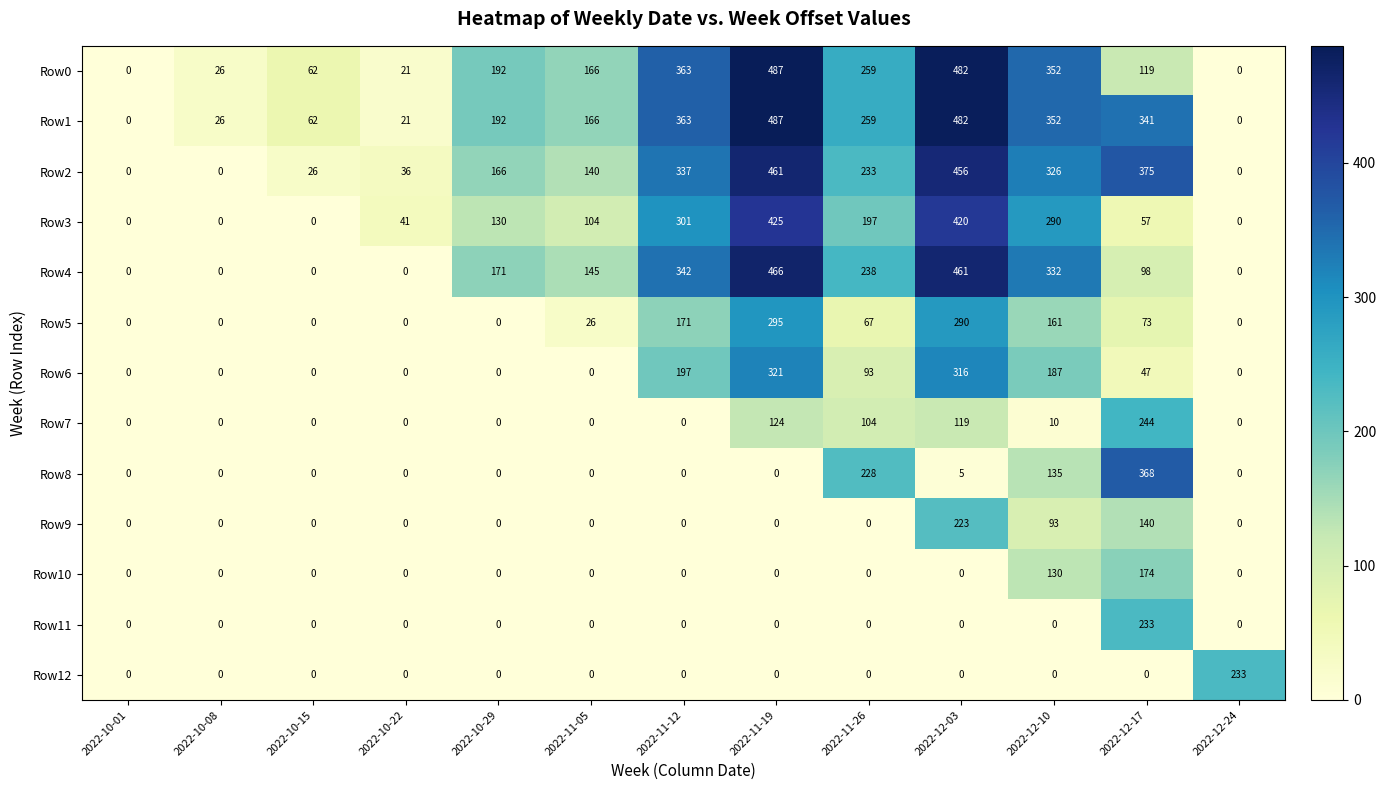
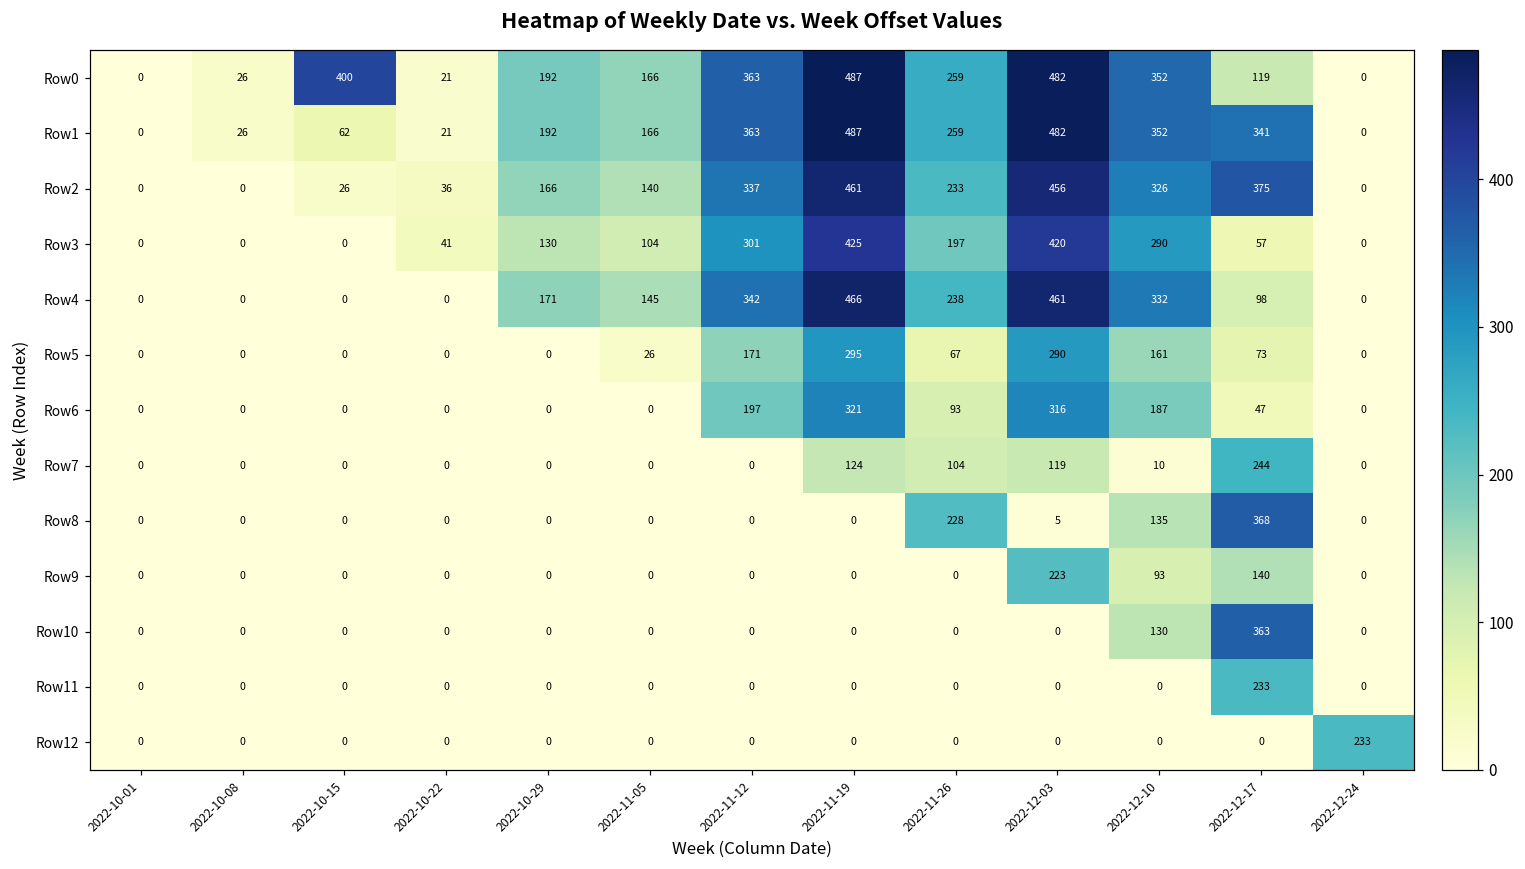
  {
    "Row0": {
      "2022-10-01": 0,
      "2022-10-08": 26,
-     "2022-10-15": 62,
+     "2022-10-15": 400,
      "2022-10-22": 21,
      "2022-10-29": 192,
      "2022-11-05": 166,
      "2022-11-12": 363,
      "2022-11-19": 487,
      "2022-11-26": 259,
      "2022-12-03": 482,
      "2022-12-10": 352,
      "2022-12-17": 119,
      "2022-12-24": 0
    },
    "Row1": {
      "2022-10-01": 0,
      "2022-10-08": 26,
      "2022-10-15": 62,
      "2022-10-22": 21,
      "2022-10-29": 192,
      "2022-11-05": 166,
      "2022-11-12": 363,
      "2022-11-19": 487,
      "2022-11-26": 259,
      "2022-12-03": 482,
      "2022-12-10": 352,
      "2022-12-17": 341,
      "2022-12-24": 0
    },
    "Row2": {
      "2022-10-01": 0,
      "2022-10-08": 0,
      "2022-10-15": 26,
      "2022-10-22": 36,
      "2022-10-29": 166,
      "2022-11-05": 140,
      "2022-11-12": 337,
      "2022-11-19": 461,
      "2022-11-26": 233,
      "2022-12-03": 456,
      "2022-12-10": 326,
      "2022-12-17": 375,
      "2022-12-24": 0
    },
    "Row3": {
      "2022-10-01": 0,
      "2022-10-08": 0,
      "2022-10-15": 0,
      "2022-10-22": 41,
      "2022-10-29": 130,
      "2022-11-05": 104,
      "2022-11-12": 301,
      "2022-11-19": 425,
      "2022-11-26": 197,
      "2022-12-03": 420,
      "2022-12-10": 290,
      "2022-12-17": 57,
      "2022-12-24": 0
    },
    "Row4": {
      "2022-10-01": 0,
      "2022-10-08": 0,
      "2022-10-15": 0,
      "2022-10-22": 0,
      "2022-10-29": 171,
      "2022-11-05": 145,
      "2022-11-12": 342,
      "2022-11-19": 466,
      "2022-11-26": 238,
      "2022-12-03": 461,
      "2022-12-10": 332,
      "2022-12-17": 98,
      "2022-12-24": 0
    },
    "Row5": {
      "2022-10-01": 0,
      "2022-10-08": 0,
      "2022-10-15": 0,
      "2022-10-22": 0,
      "2022-10-29": 0,
      "2022-11-05": 26,
      "2022-11-12": 171,
      "2022-11-19": 295,
      "2022-11-26": 67,
      "2022-12-03": 290,
      "2022-12-10": 161,
      "2022-12-17": 73,
      "2022-12-24": 0
    },
    "Row6": {
      "2022-10-01": 0,
      "2022-10-08": 0,
      "2022-10-15": 0,
      "2022-10-22": 0,
      "2022-10-29": 0,
      "2022-11-05": 0,
      "2022-11-12": 197,
      "2022-11-19": 321,
      "2022-11-26": 93,
      "2022-12-03": 316,
      "2022-12-10": 187,
      "2022-12-17": 47,
      "2022-12-24": 0
    },
    "Row7": {
      "2022-10-01": 0,
      "2022-10-08": 0,
      "2022-10-15": 0,
      "2022-10-22": 0,
      "2022-10-29": 0,
      "2022-11-05": 0,
      "2022-11-12": 0,
      "2022-11-19": 124,
      "2022-11-26": 104,
      "2022-12-03": 119,
      "2022-12-10": 10,
      "2022-12-17": 244,
      "2022-12-24": 0
    },
    "Row8": {
      "2022-10-01": 0,
      "2022-10-08": 0,
      "2022-10-15": 0,
      "2022-10-22": 0,
      "2022-10-29": 0,
      "2022-11-05": 0,
      "2022-11-12": 0,
      "2022-11-19": 0,
      "2022-11-26": 228,
      "2022-12-03": 5,
      "2022-12-10": 135,
      "2022-12-17": 368,
      "2022-12-24": 0
    },
    "Row9": {
      "2022-10-01": 0,
      "2022-10-08": 0,
      "2022-10-15": 0,
      "2022-10-22": 0,
      "2022-10-29": 0,
      "2022-11-05": 0,
      "2022-11-12": 0,
      "2022-11-19": 0,
      "2022-11-26": 0,
      "2022-12-03": 223,
      "2022-12-10": 93,
      "2022-12-17": 140,
      "2022-12-24": 0
    },
    "Row10": {
      "2022-10-01": 0,
      "2022-10-08": 0,
      "2022-10-15": 0,
      "2022-10-22": 0,
      "2022-10-29": 0,
      "2022-11-05": 0,
      "2022-11-12": 0,
      "2022-11-19": 0,
      "2022-11-26": 0,
      "2022-12-03": 0,
      "2022-12-10": 130,
-     "2022-12-17": 174,
+     "2022-12-17": 363,
      "2022-12-24": 0
    },
    "Row11": {
      "2022-10-01": 0,
      "2022-10-08": 0,
      "2022-10-15": 0,
      "2022-10-22": 0,
      "2022-10-29": 0,
      "2022-11-05": 0,
      "2022-11-12": 0,
      "2022-11-19": 0,
      "2022-11-26": 0,
      "2022-12-03": 0,
      "2022-12-10": 0,
      "2022-12-17": 233,
      "2022-12-24": 0
    },
    "Row12": {
      "2022-10-01": 0,
      "2022-10-08": 0,
      "2022-10-15": 0,
      "2022-10-22": 0,
      "2022-10-29": 0,
      "2022-11-05": 0,
      "2022-11-12": 0,
      "2022-11-19": 0,
      "2022-11-26": 0,
      "2022-12-03": 0,
      "2022-12-10": 0,
      "2022-12-17": 0,
      "2022-12-24": 233
    }
  }
